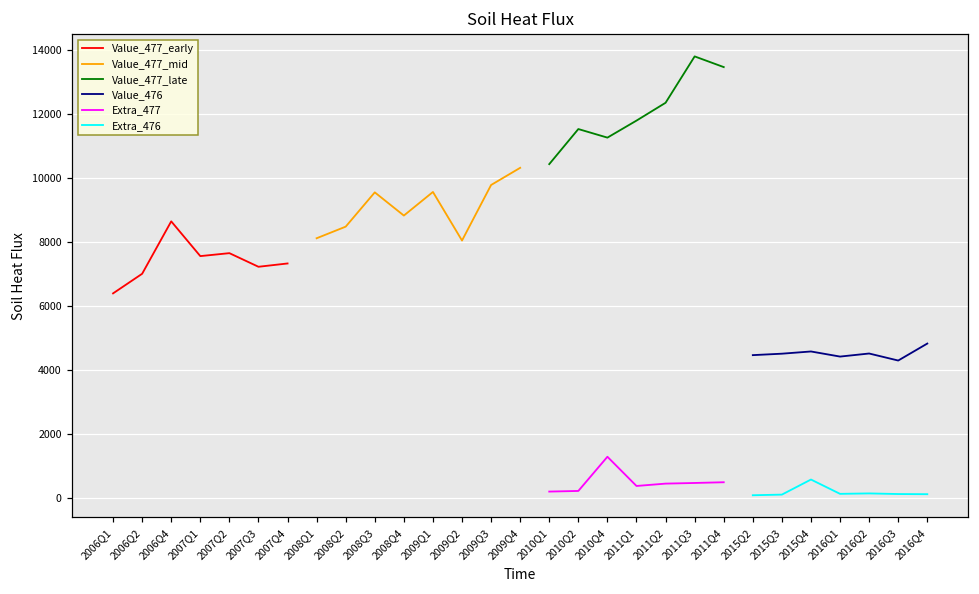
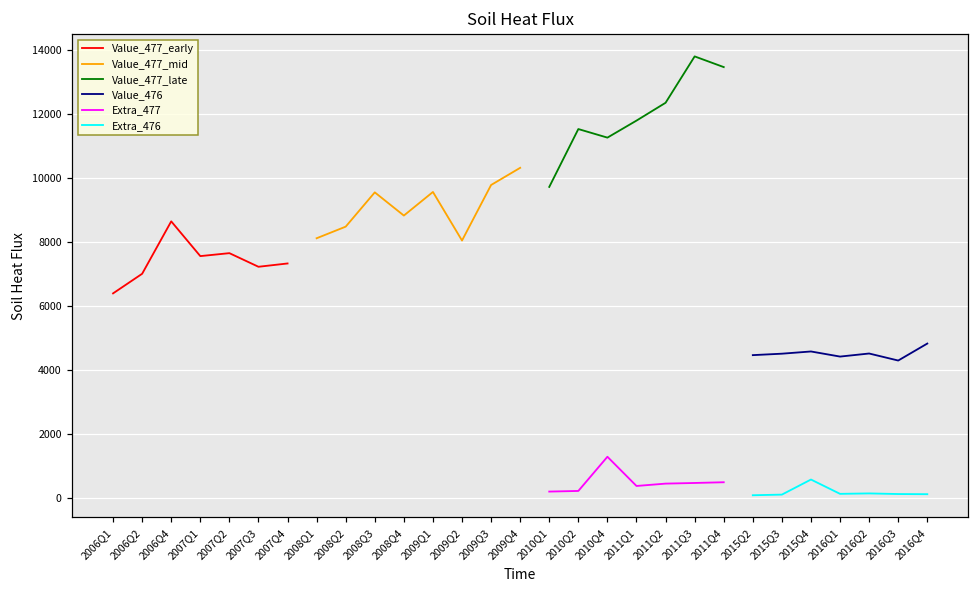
  {
    "Value_477_early": {
      "2006Q1": 6400,
      "2006Q2": 7000,
      "2006Q4": 8700,
      "2007Q1": 7600,
      "2007Q2": 7700,
      "2007Q3": 7200,
      "2007Q4": 7300
    },
    "Value_477_mid": {
      "2008Q1": 8100,
      "2008Q2": 8500,
      "2008Q3": 9600,
      "2008Q4": 8800,
      "2009Q1": 9600,
      "2009Q2": 8100,
      "2009Q3": 9800,
      "2009Q4": 10300
    },
    "Value_477_late": {
-     "2010Q1": 10400,
+     "2010Q1": 9700,
      "2010Q2": 11500,
      "2010Q4": 11300,
      "2011Q1": 11800,
      "2011Q2": 12400,
      "2011Q3": 13800,
      "2011Q4": 13500
    },
    "Value_476": {
      "2015Q2": 4500,
      "2015Q3": 4500,
      "2015Q4": 4600,
      "2016Q1": 4400,
      "2016Q2": 4500,
      "2016Q3": 4300,
      "2016Q4": 4800
    },
    "Extra_477": {
      "2010Q1": 200,
      "2010Q2": 200,
      "2010Q4": 1300,
      "2011Q1": 400,
      "2011Q2": 500,
      "2011Q3": 500,
      "2011Q4": 500
    },
    "Extra_476": {
      "2015Q2": 100,
      "2015Q3": 100,
      "2015Q4": 600,
      "2016Q1": 100,
      "2016Q2": 200,
      "2016Q3": 100,
      "2016Q4": 100
    }
  }
